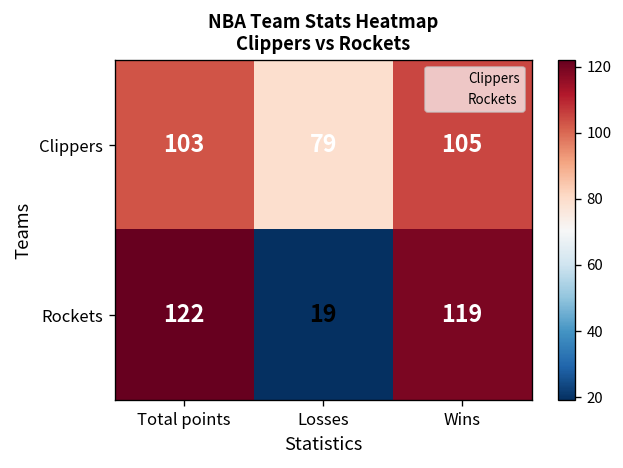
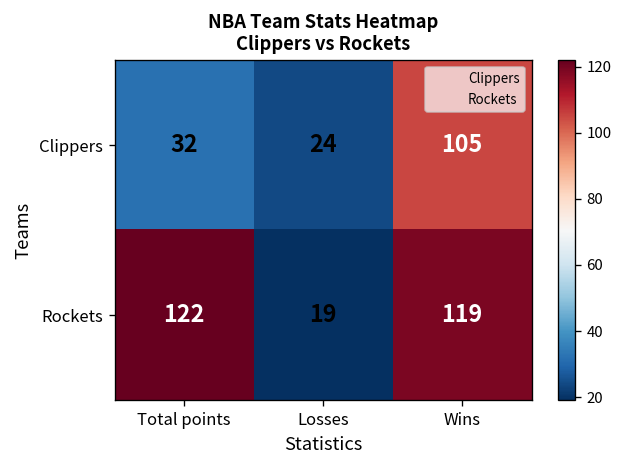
  {
    "Clippers": {
-     "Total points": 103,
-     "Losses": 79,
+     "Total points": 32,
+     "Losses": 24,
      "Wins": 105
    },
    "Rockets": {
      "Total points": 122,
      "Losses": 19,
      "Wins": 119
    }
  }
